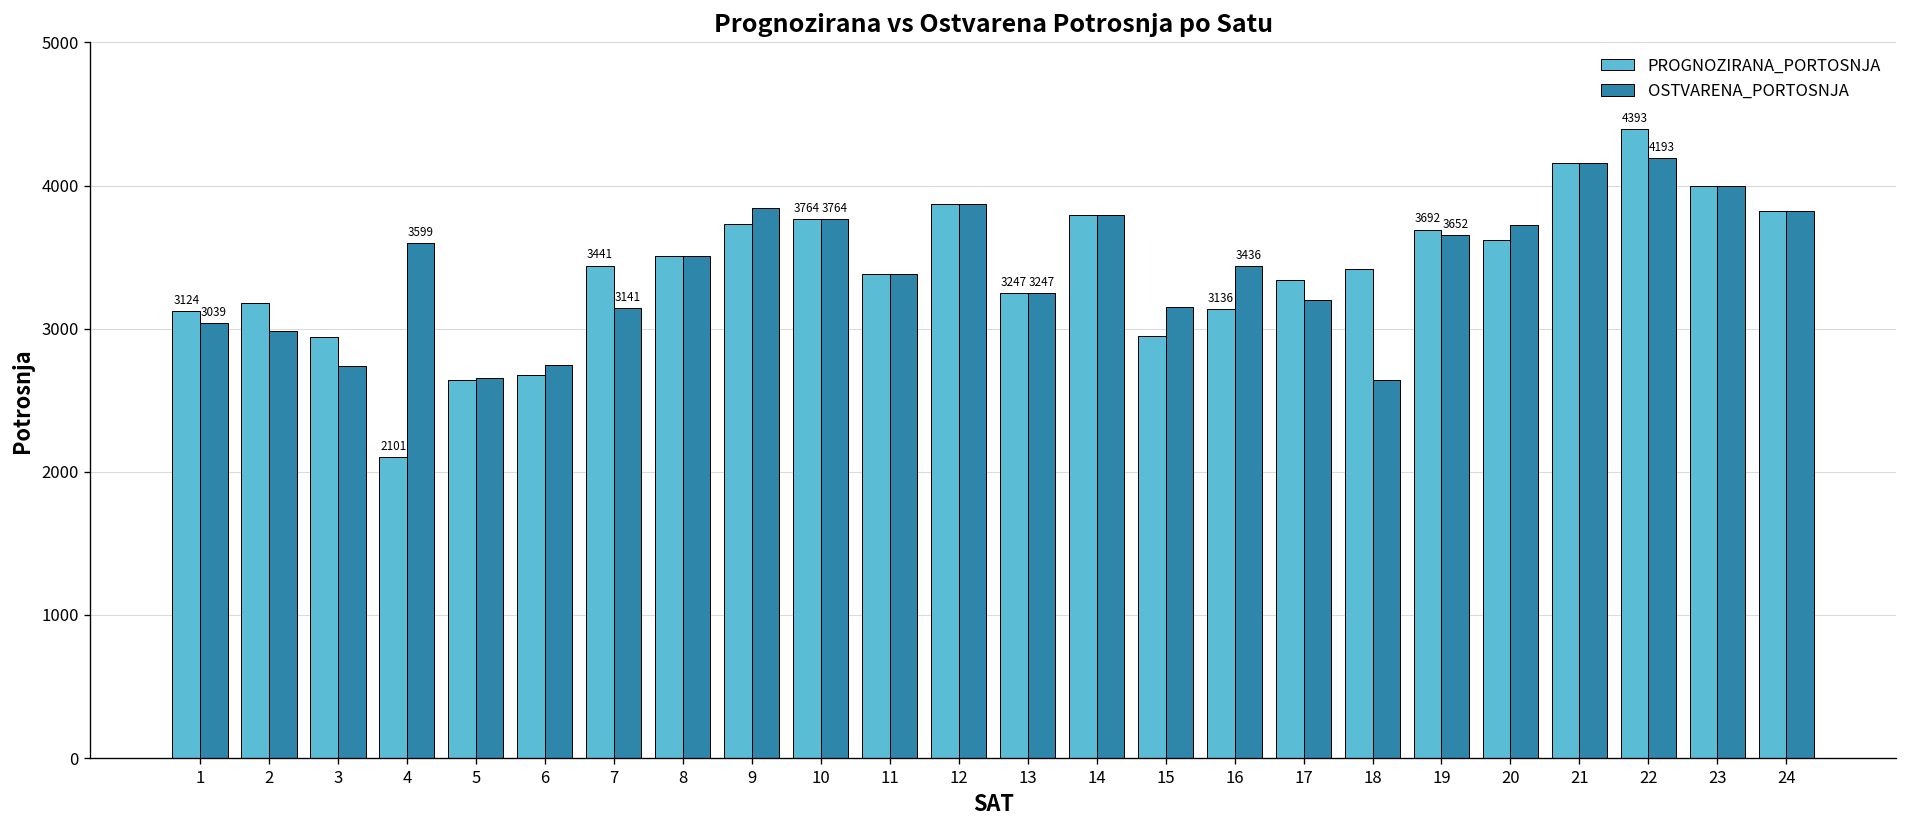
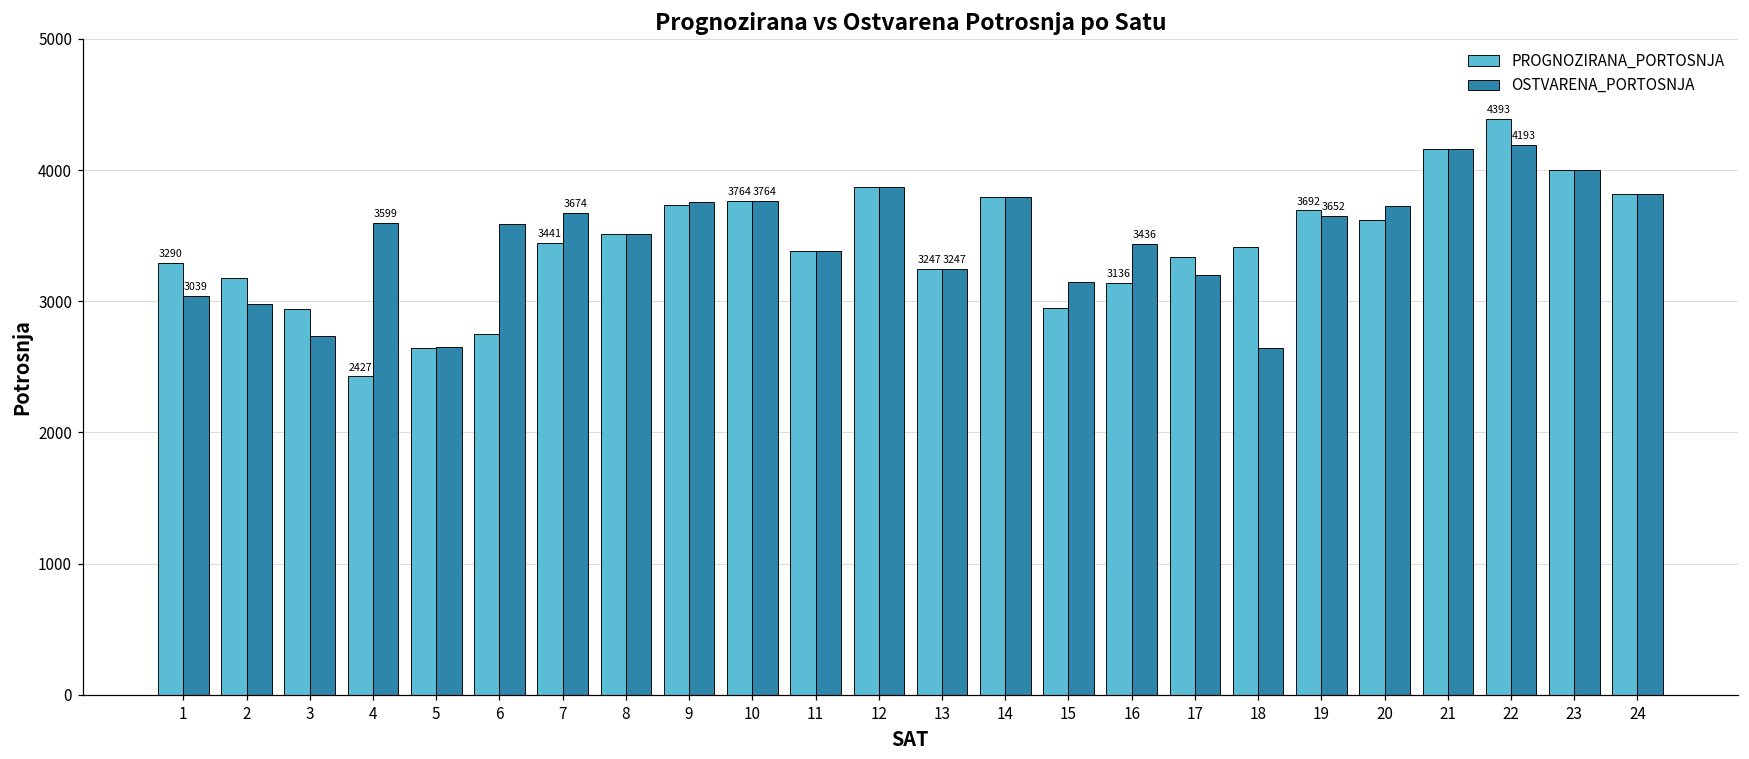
  {
    "PROGNOZIRANA_PORTOSNJA": {
-     "1": 3124,
-     "4": 2101,
-     "6": 2680,
+     "1": 3290,
+     "4": 2427,
+     "6": 2750,
      "7": 3441,
      "10": 3764,
      "13": 3247,
      "16": 3136,
      "19": 3692,
      "22": 4393
    },
    "OSTVARENA_PORTOSNJA": {
      "1": 3039,
      "4": 3599,
-     "6": 2750,
-     "7": 3141,
-     "9": 3840,
+     "6": 3590,
+     "7": 3674,
+     "9": 3750,
      "10": 3764,
      "13": 3247,
      "16": 3436,
      "19": 3652,
      "22": 4193
    }
  }
